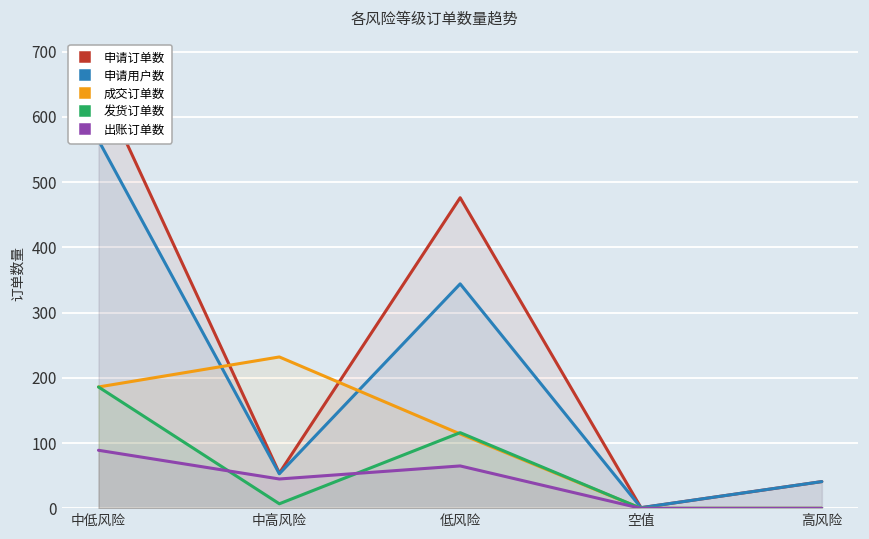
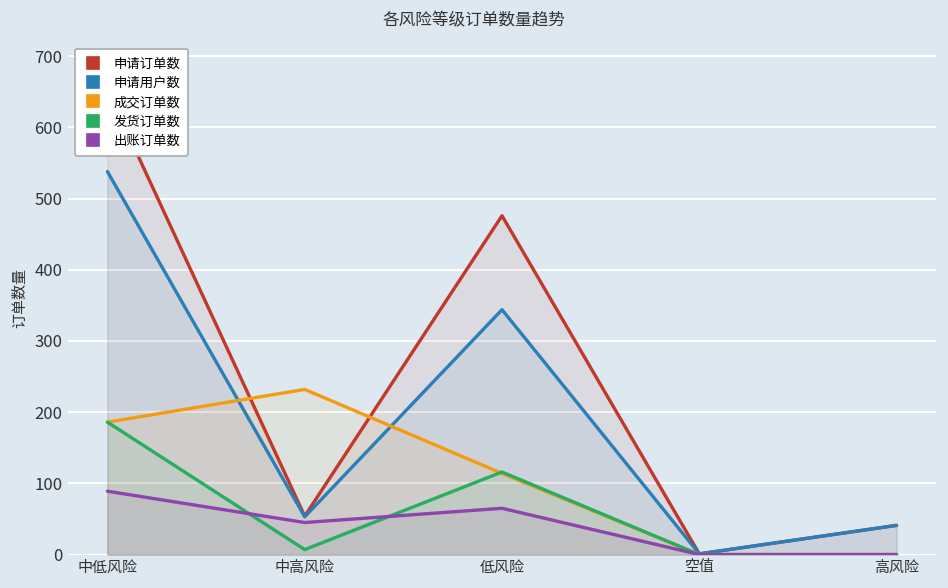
  {
    "申请订单数": {
      "低风险": 480
    },
    "申请用户数": {
-     "中低风险": 560,
+     "中低风险": 540,
      "低风险": 340
    },
    "成交订单数": {
      "中高风险": 230
    },
    "发货订单数": {
      "中高风险": 10
    },
    "出账订单数": {
      "中低风险": 90,
      "中高风险": 50,
      "低风险": 70
    }
  }
